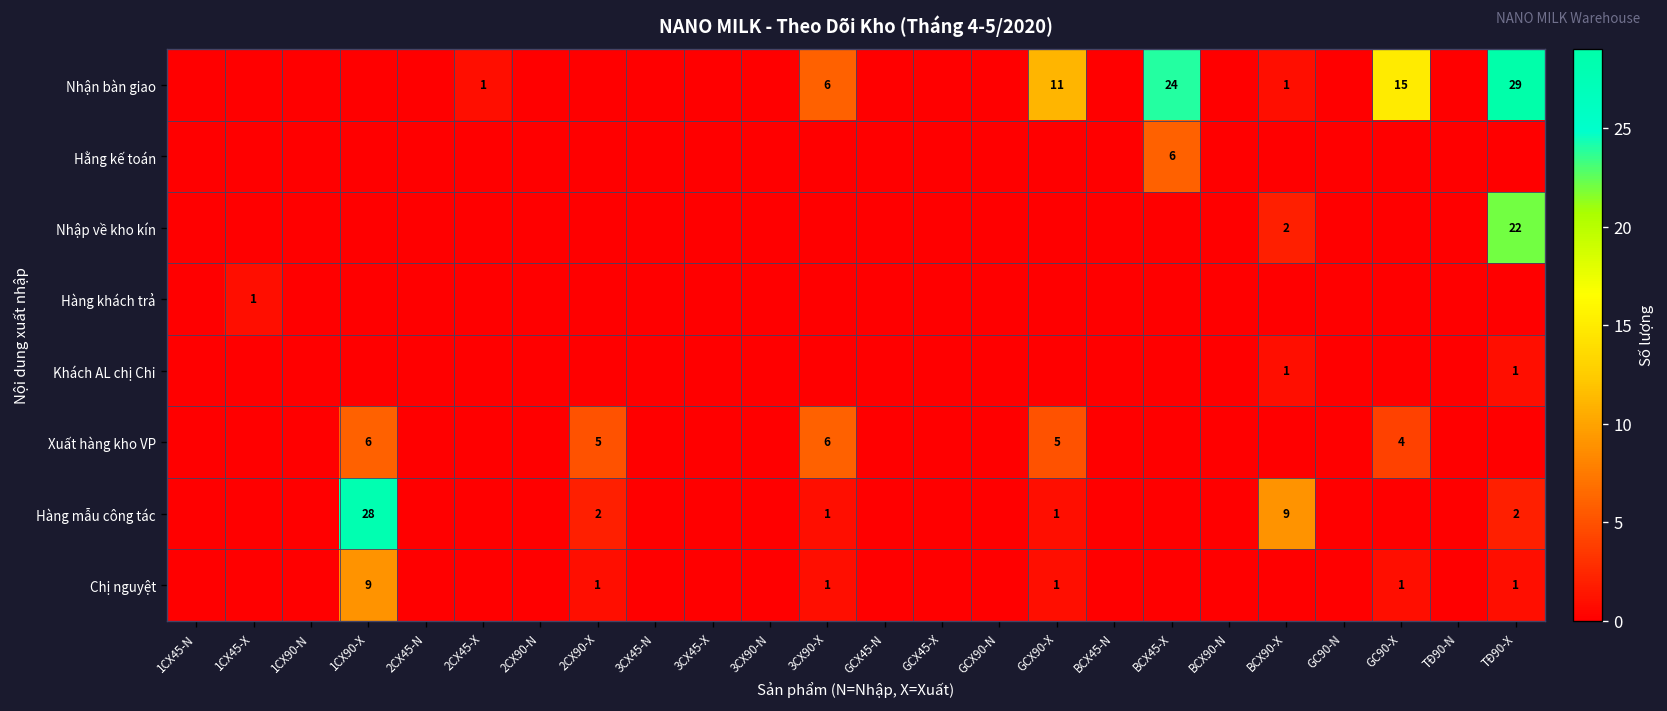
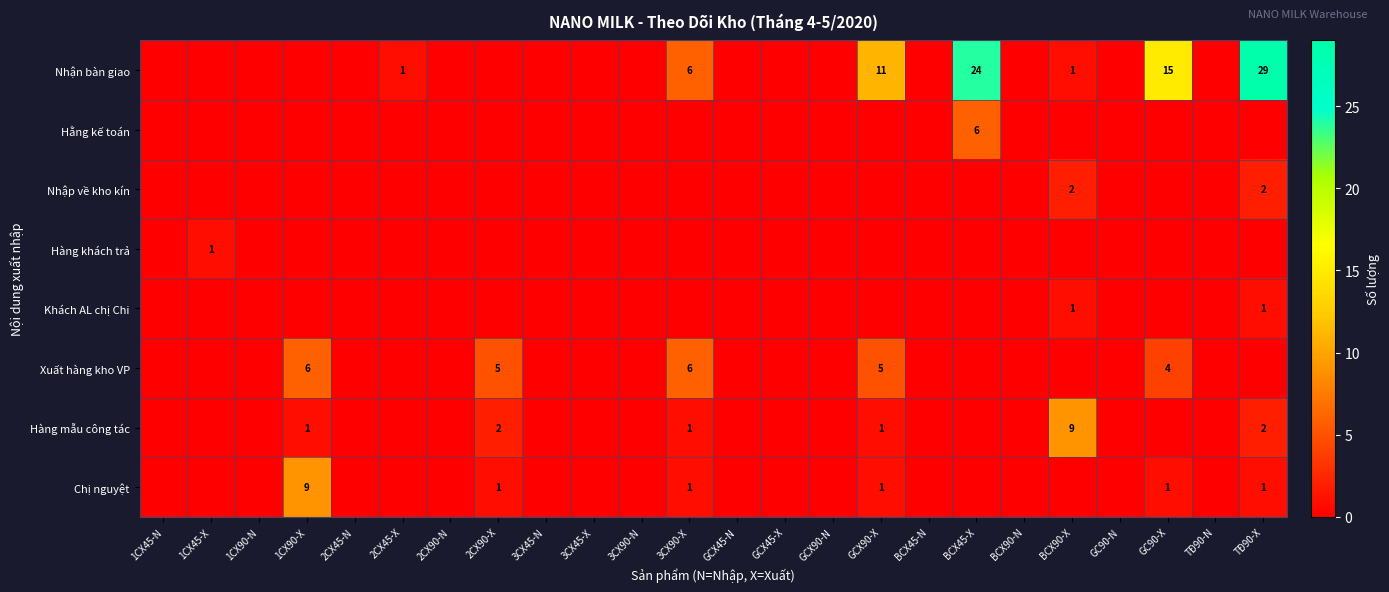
  {
    "Nhận bàn giao": {
      "2CX45-X": 1,
      "3CX90-X": 6,
      "GCX90-X": 11,
      "BCX45-X": 24,
      "BCX90-X": 1,
      "GC90-X": 15,
      "TĐ90-X": 29
    },
    "Hằng kế toán": {
      "BCX45-X": 6
    },
    "Nhập về kho kín": {
      "BCX90-X": 2,
-     "TĐ90-X": 22
+     "TĐ90-X": 2
    },
    "Hàng khách trả": {
      "1CX45-X": 1
    },
    "Khách AL chị Chi": {
      "BCX90-X": 1,
      "TĐ90-X": 1
    },
    "Xuất hàng kho VP": {
      "1CX90-X": 6,
      "2CX90-X": 5,
      "3CX90-X": 6,
      "GCX90-X": 5,
      "GC90-X": 4
    },
    "Hàng mẫu công tác": {
-     "1CX90-X": 28,
+     "1CX90-X": 1,
      "2CX90-X": 2,
      "3CX90-X": 1,
      "GCX90-X": 1,
      "BCX90-X": 9,
      "TĐ90-X": 2
    },
    "Chị nguyệt": {
      "1CX90-X": 9,
      "2CX90-X": 1,
      "3CX90-X": 1,
      "GCX90-X": 1,
      "GC90-X": 1,
      "TĐ90-X": 1
    }
  }
